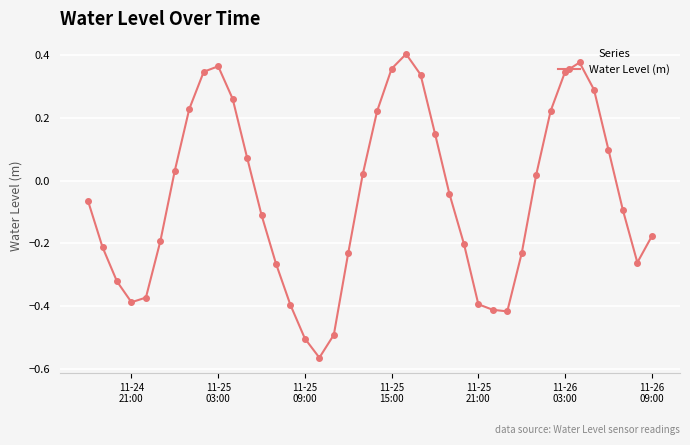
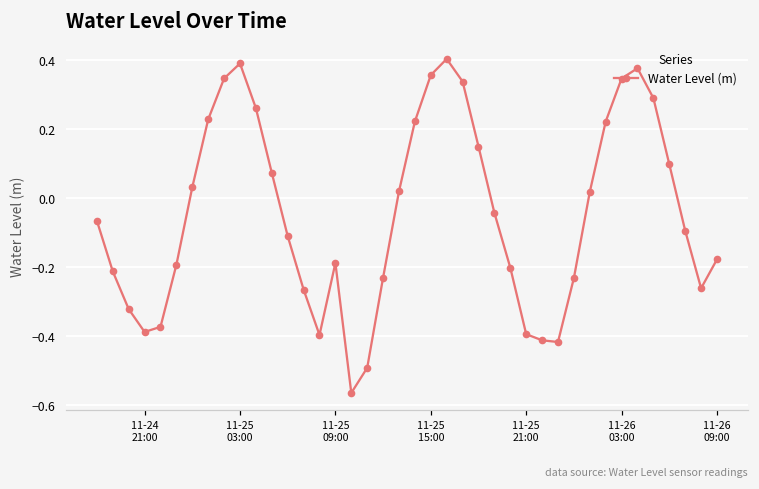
  {
    "11-24 21:00": -0.39,
-   "11-25 03:00": 0.37,
-   "11-25 09:00": -0.50,
+   "11-25 03:00": 0.39,
+   "11-25 09:00": -0.19,
    "11-25 15:00": 0.36,
    "11-25 21:00": -0.39,
    "11-26 03:00": 0.35,
    "11-26 09:00": -0.18
  }
